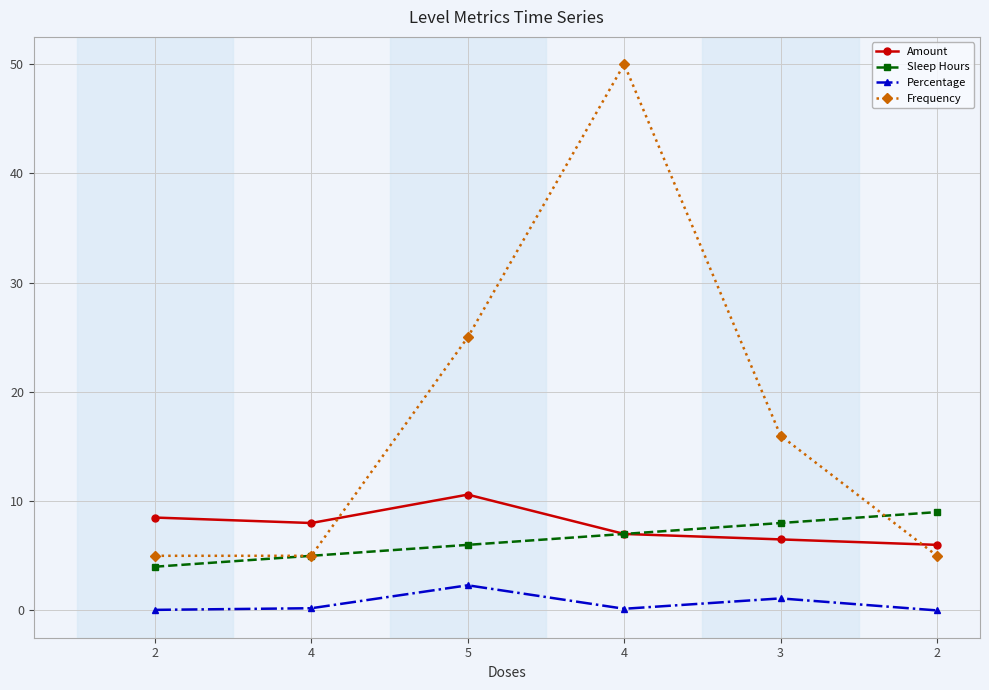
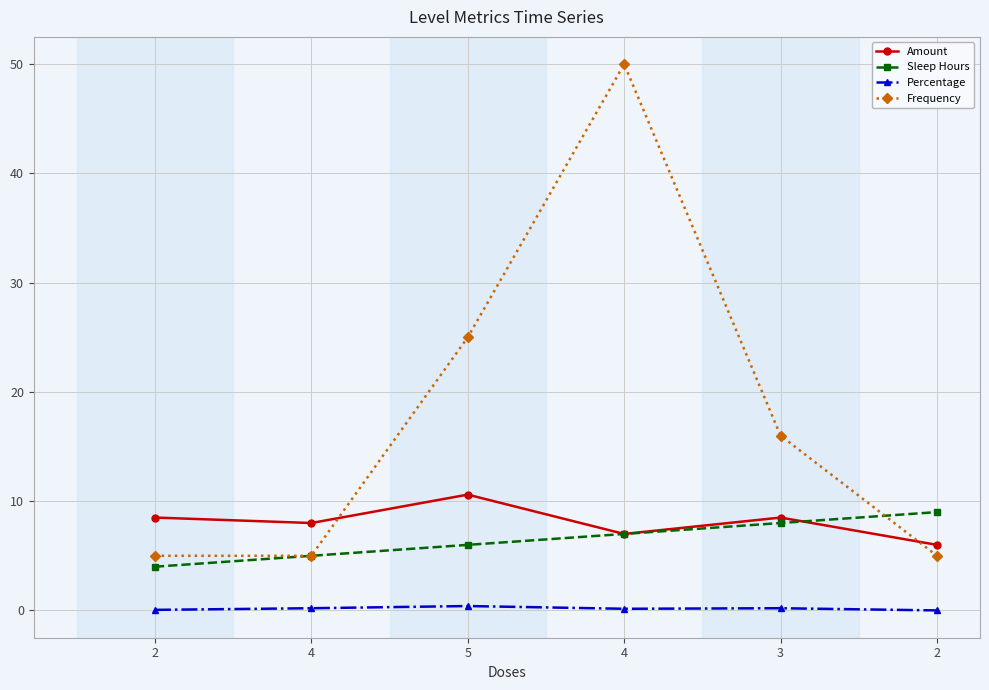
  {
    "Amount": {
      "5": 10.6,
-     "3": 6.5
+     "3": 8.5
    },
    "Sleep Hours": {
      "5": 6.0,
      "3": 8.0
    },
    "Percentage": {
-     "5": 2.3,
-     "3": 1.1
+     "5": 0.4,
+     "3": 0.2
    },
    "Frequency": {
      "5": 25.0,
      "3": 16.0
    }
  }
